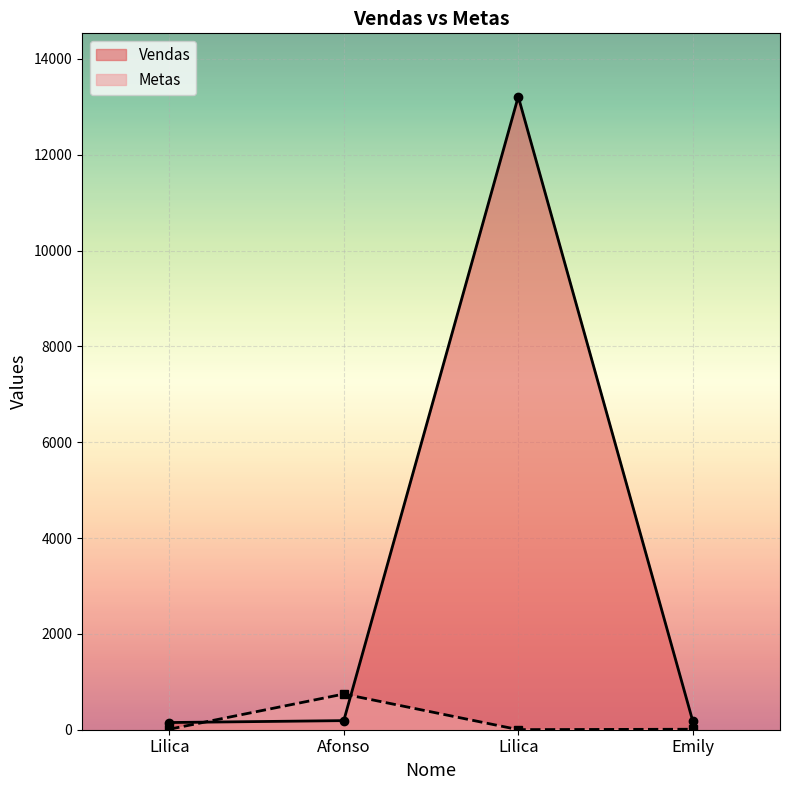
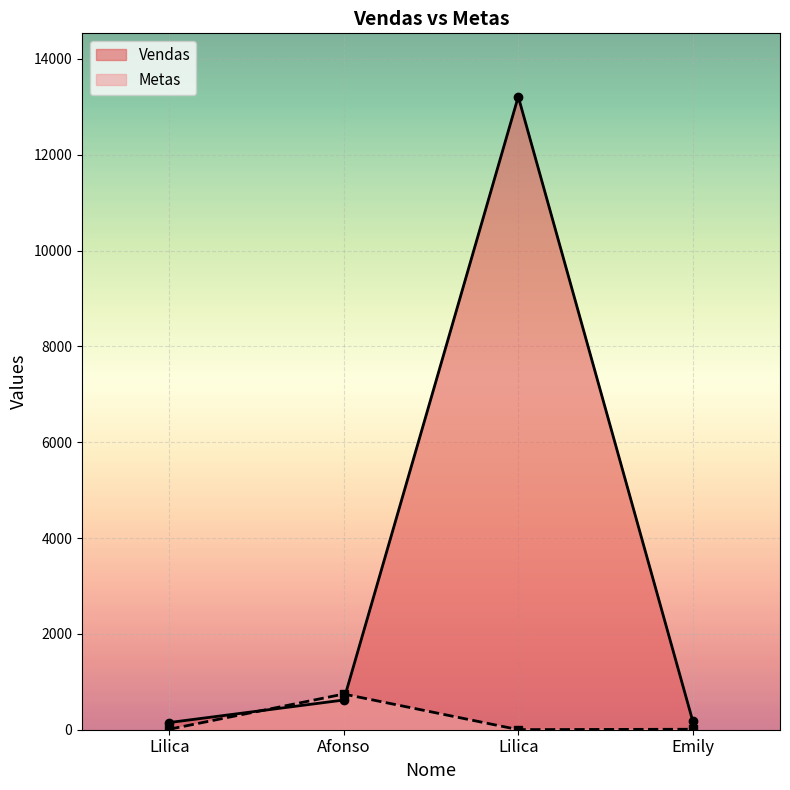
  {
    "Vendas": {
-     "Afonso": 200,
+     "Afonso": 600,
      "Emily": 200
    },
    "Metas": {
      "Afonso": 700,
      "Emily": 0
    }
  }
